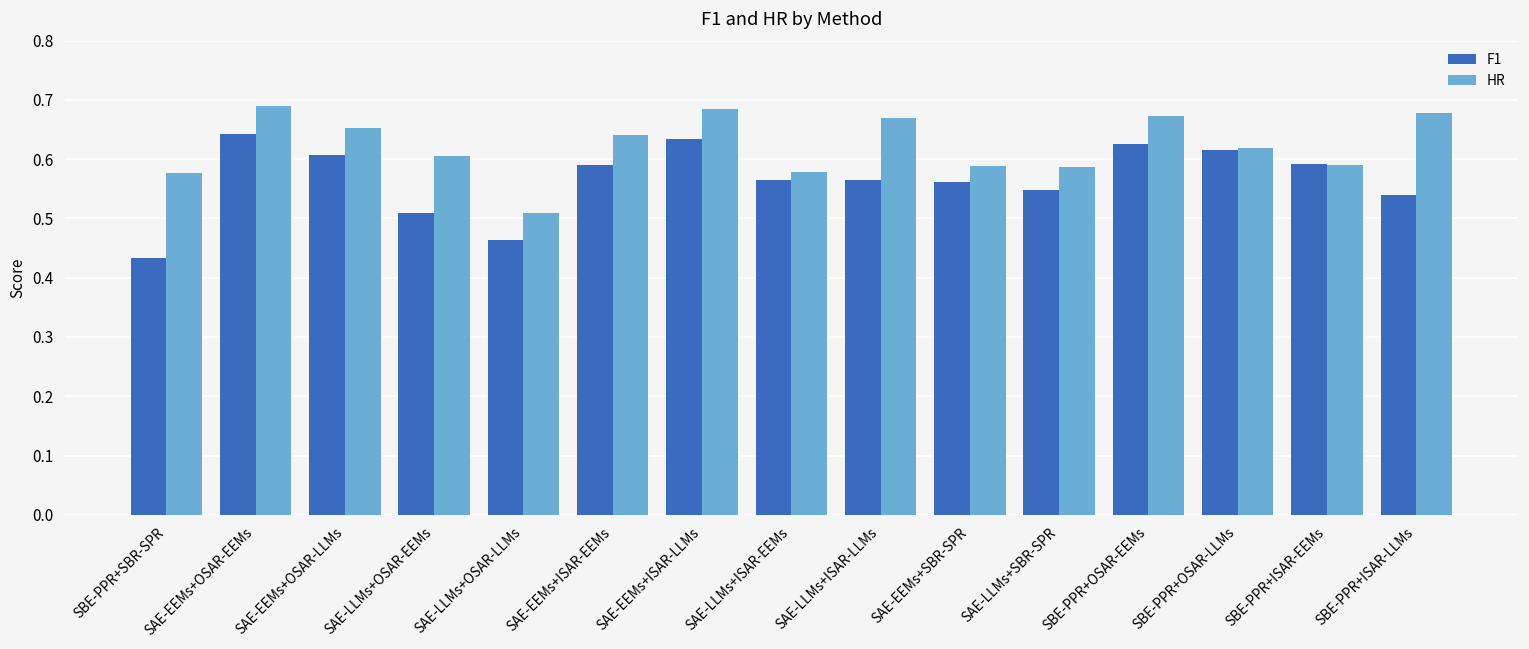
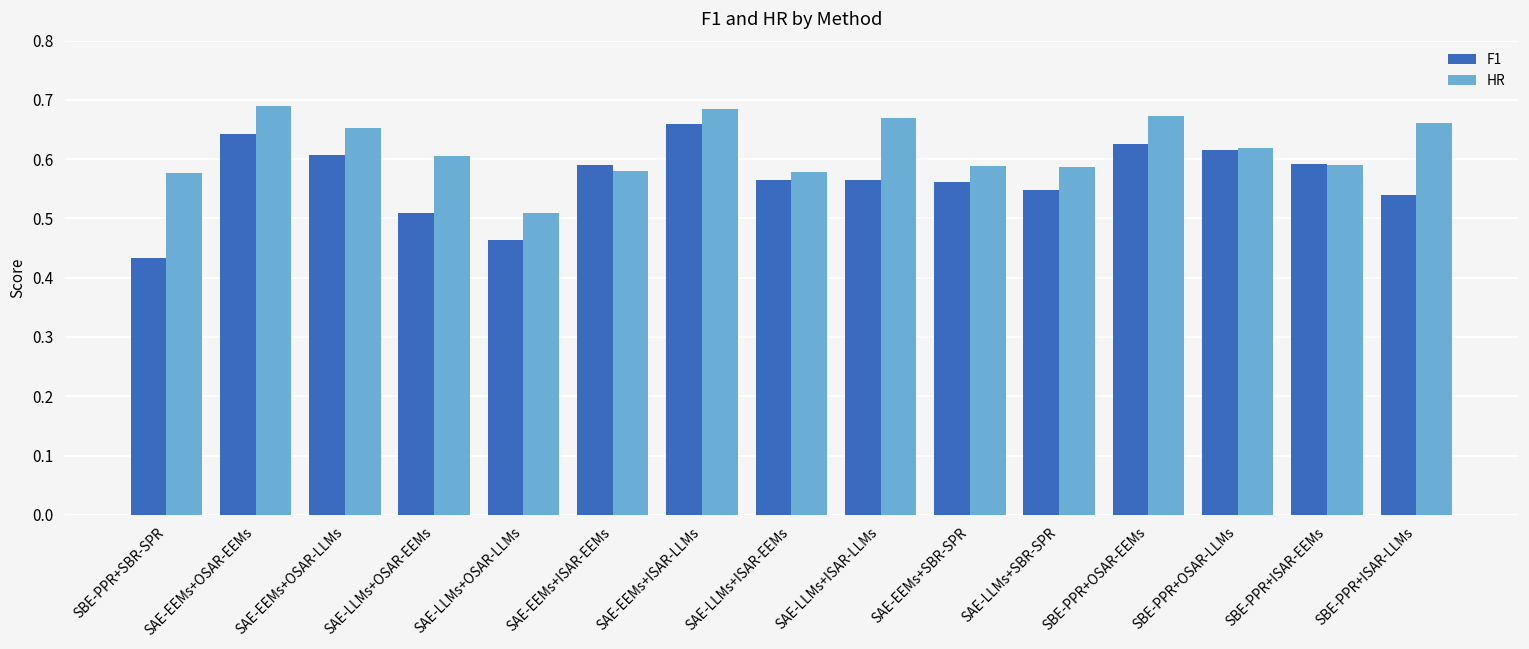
  {
    "F1": {
      "SBE-PPR+SBR-SPR": 0.43,
      "SAE-EEMs+OSAR-EEMs": 0.64,
      "SAE-EEMs+OSAR-LLMs": 0.61,
      "SAE-LLMs+OSAR-EEMs": 0.51,
      "SAE-LLMs+OSAR-LLMs": 0.46,
      "SAE-EEMs+ISAR-EEMs": 0.59,
-     "SAE-EEMs+ISAR-LLMs": 0.63,
+     "SAE-EEMs+ISAR-LLMs": 0.66,
      "SAE-LLMs+ISAR-EEMs": 0.56,
      "SAE-LLMs+ISAR-LLMs": 0.56,
      "SAE-EEMs+SBR-SPR": 0.56,
      "SAE-LLMs+SBR-SPR": 0.55,
      "SBE-PPR+OSAR-EEMs": 0.63,
      "SBE-PPR+OSAR-LLMs": 0.62,
      "SBE-PPR+ISAR-EEMs": 0.59,
      "SBE-PPR+ISAR-LLMs": 0.54
    },
    "HR": {
      "SBE-PPR+SBR-SPR": 0.58,
      "SAE-EEMs+OSAR-EEMs": 0.69,
      "SAE-EEMs+OSAR-LLMs": 0.65,
      "SAE-LLMs+OSAR-EEMs": 0.60,
      "SAE-LLMs+OSAR-LLMs": 0.51,
-     "SAE-EEMs+ISAR-EEMs": 0.64,
+     "SAE-EEMs+ISAR-EEMs": 0.58,
      "SAE-EEMs+ISAR-LLMs": 0.68,
      "SAE-LLMs+ISAR-EEMs": 0.58,
      "SAE-LLMs+ISAR-LLMs": 0.67,
      "SAE-EEMs+SBR-SPR": 0.59,
      "SAE-LLMs+SBR-SPR": 0.59,
      "SBE-PPR+OSAR-EEMs": 0.67,
      "SBE-PPR+OSAR-LLMs": 0.62,
      "SBE-PPR+ISAR-EEMs": 0.59,
-     "SBE-PPR+ISAR-LLMs": 0.68
+     "SBE-PPR+ISAR-LLMs": 0.66
    }
  }
